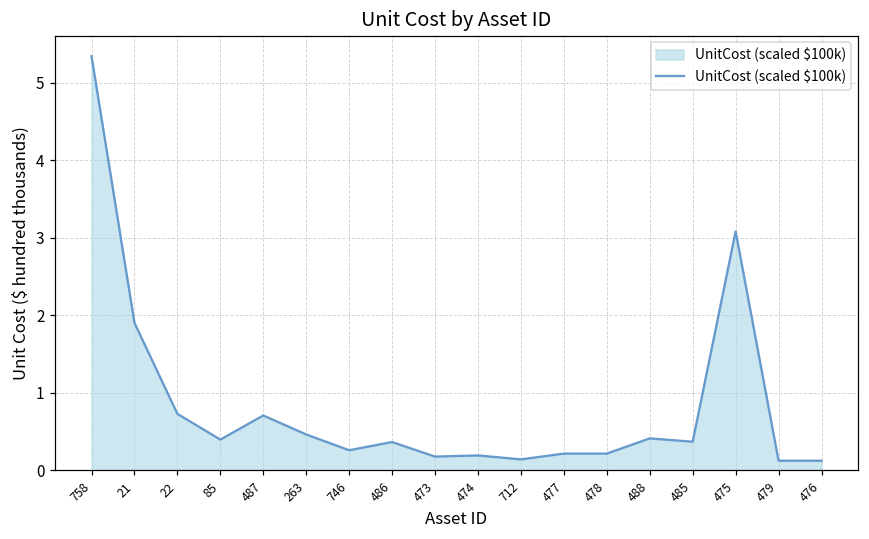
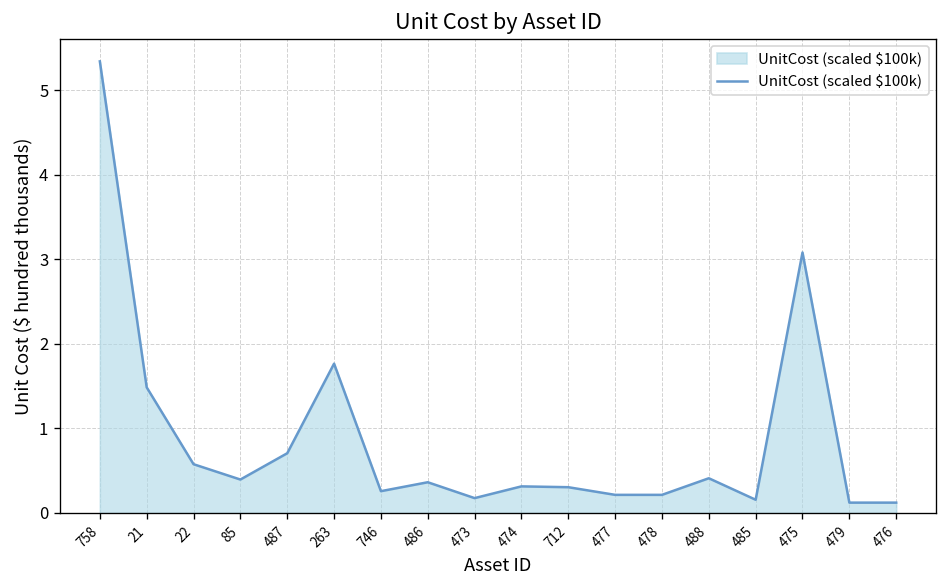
  {
    "758": 5.3,
-   "21": 1.9,
-   "22": 0.7,
+   "21": 1.5,
+   "22": 0.6,
    "85": 0.4,
    "487": 0.7,
-   "263": 0.5,
+   "263": 1.8,
    "746": 0.3,
    "486": 0.4,
    "473": 0.2,
-   "474": 0.2,
-   "712": 0.1,
+   "474": 0.3,
+   "712": 0.3,
    "477": 0.2,
    "478": 0.2,
    "488": 0.4,
-   "485": 0.4,
+   "485": 0.2,
    "475": 3.1,
    "479": 0.1,
    "476": 0.1
  }
